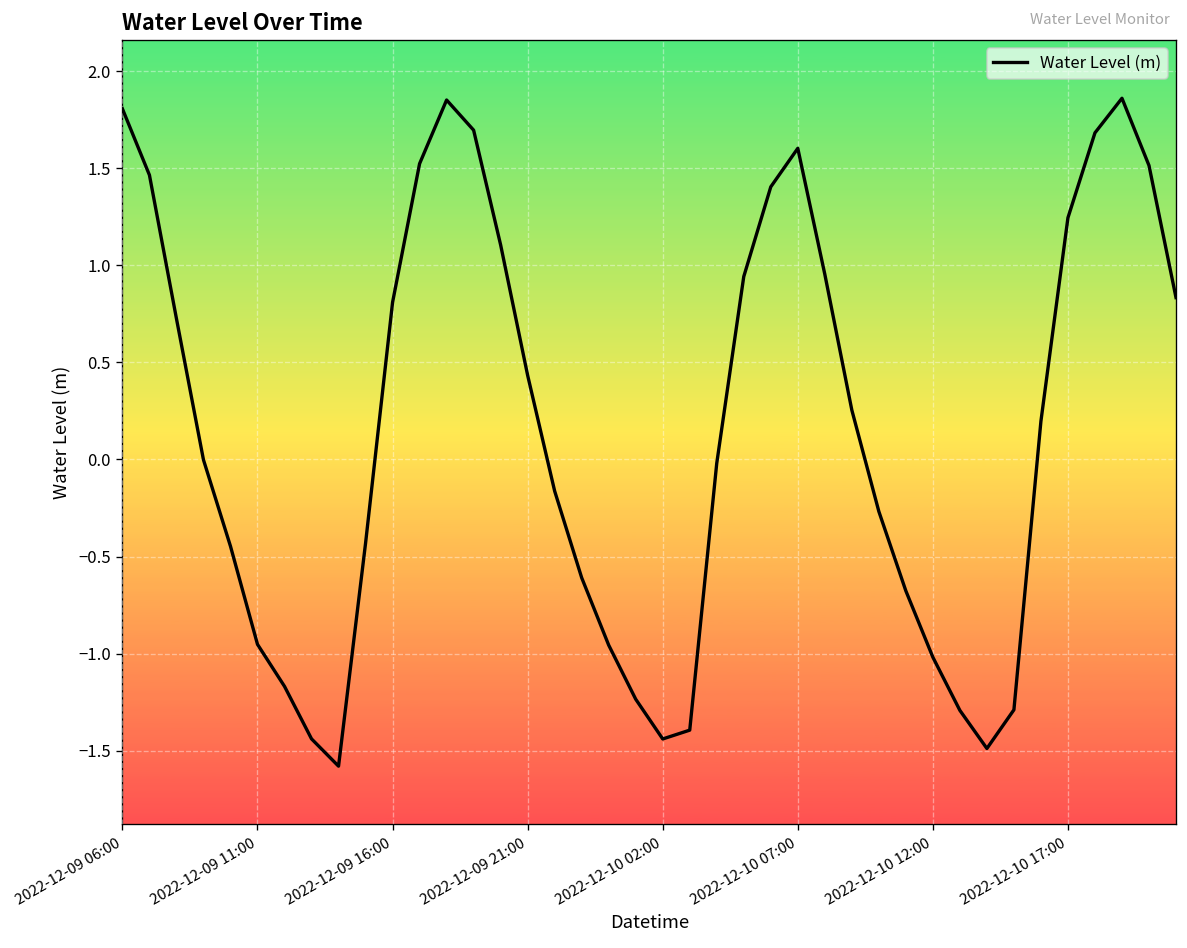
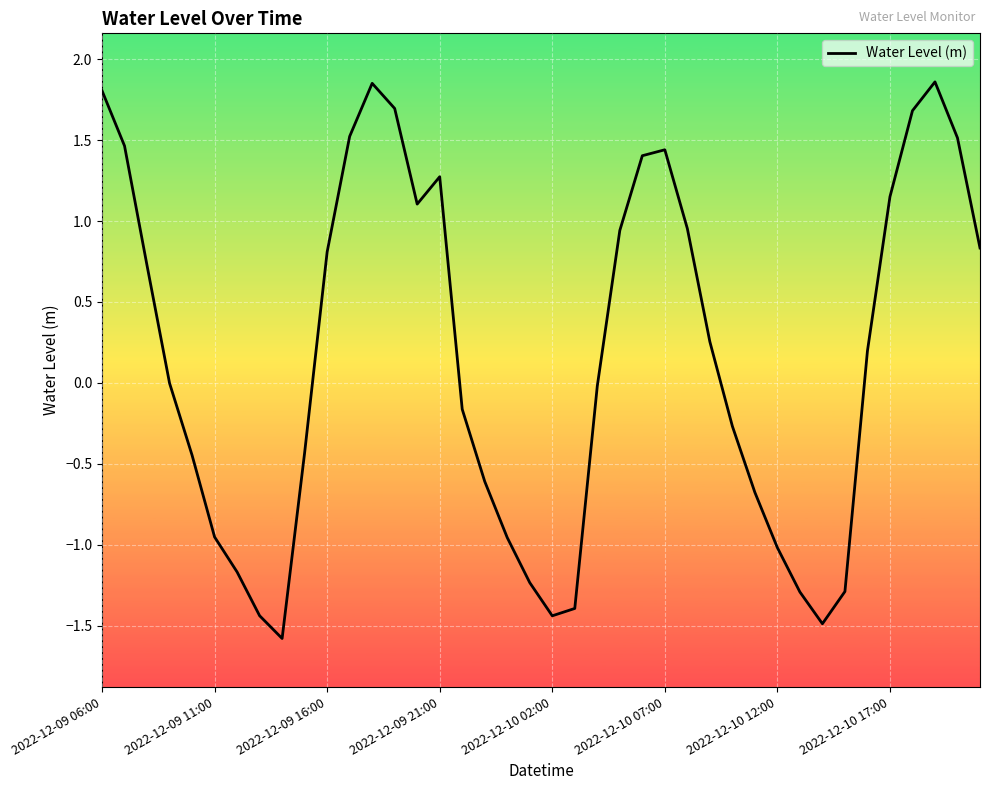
  {
    "2022-12-09 06:00": 1.81,
    "2022-12-09 11:00": -0.95,
    "2022-12-09 16:00": 0.81,
-   "2022-12-09 21:00": 0.43,
+   "2022-12-09 21:00": 1.27,
    "2022-12-10 02:00": -1.44,
-   "2022-12-10 07:00": 1.60,
+   "2022-12-10 07:00": 1.44,
    "2022-12-10 12:00": -1.02,
-   "2022-12-10 17:00": 1.24
+   "2022-12-10 17:00": 1.15
  }
